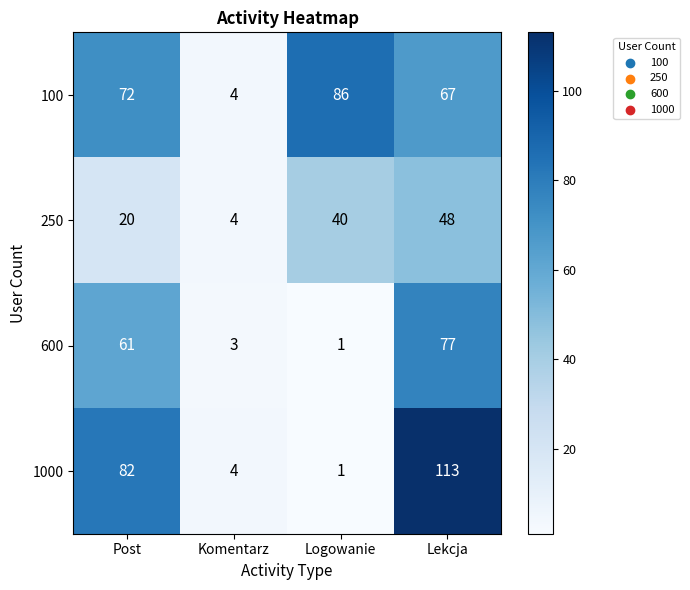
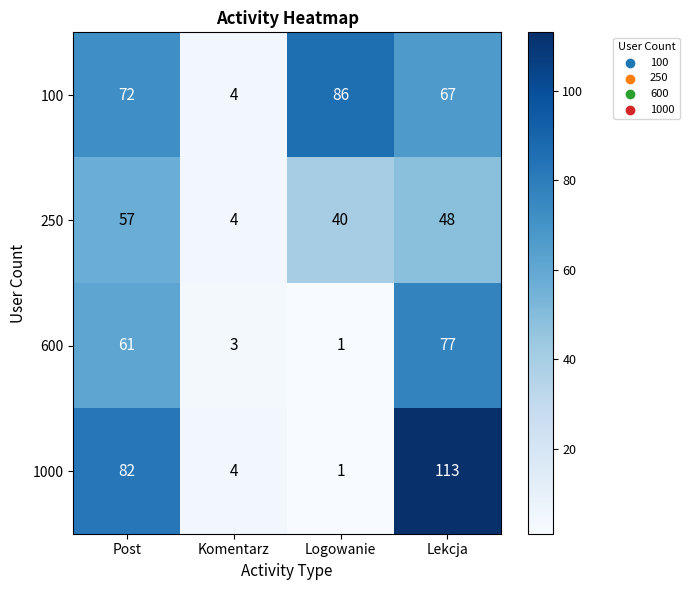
  {
    "100": {
      "Post": 72,
      "Komentarz": 4,
      "Logowanie": 86,
      "Lekcja": 67
    },
    "250": {
-     "Post": 20,
+     "Post": 57,
      "Komentarz": 4,
      "Logowanie": 40,
      "Lekcja": 48
    },
    "600": {
      "Post": 61,
      "Komentarz": 3,
      "Logowanie": 1,
      "Lekcja": 77
    },
    "1000": {
      "Post": 82,
      "Komentarz": 4,
      "Logowanie": 1,
      "Lekcja": 113
    }
  }
